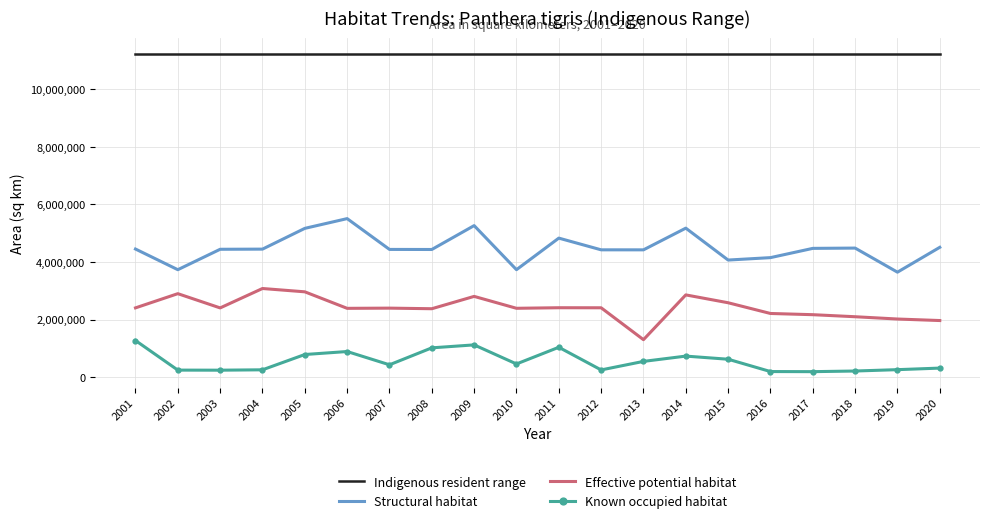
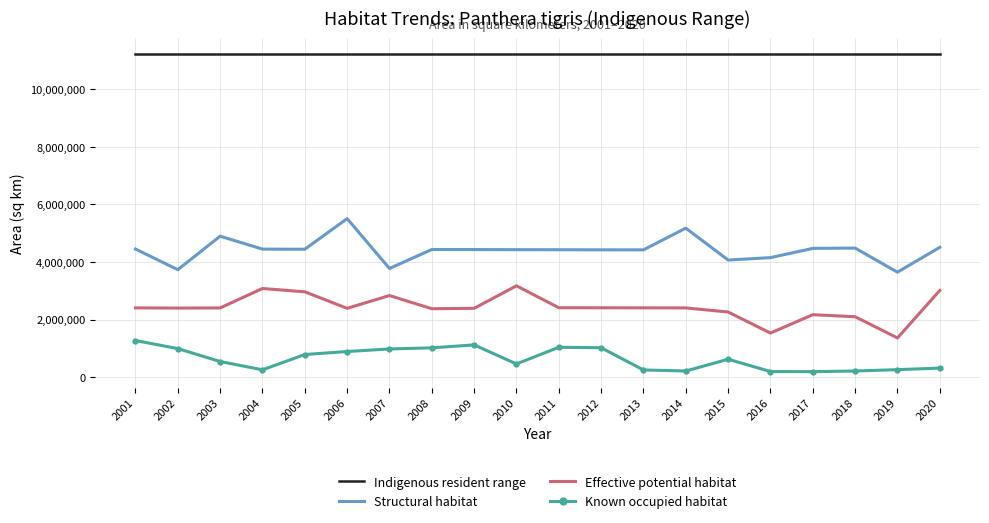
  {
    "Indigenous resident range": {
      "2001": "11,200,000",
      "2002": "11,200,000",
      "2003": "11,200,000",
      "2004": "11,200,000",
      "2005": "11,200,000",
      "2006": "11,200,000",
      "2007": "11,200,000",
      "2014": "11,200,000",
      "2015": "11,200,000",
      "2016": "11,200,000",
      "2017": "11,200,000",
      "2018": "11,200,000",
      "2019": "11,200,000",
      "2020": "11,200,000"
    },
    "Structural habitat": {
      "2001": "4,400,000",
      "2002": "3,700,000",
-     "2003": "4,400,000",
+     "2003": "4,900,000",
      "2004": "4,400,000",
-     "2005": "5,200,000",
+     "2005": "4,400,000",
      "2006": "5,500,000",
-     "2007": "4,400,000",
+     "2007": "3,800,000",
      "2008": "4,400,000",
-     "2009": "5,300,000",
-     "2010": "3,700,000",
-     "2011": "4,800,000",
+     "2009": "4,400,000",
+     "2010": "4,400,000",
+     "2011": "4,400,000",
      "2012": "4,400,000",
      "2013": "4,400,000",
      "2014": "5,200,000",
      "2015": "4,100,000",
      "2016": "4,200,000",
      "2017": "4,500,000",
      "2018": "4,500,000",
      "2019": "3,600,000",
      "2020": "4,500,000"
    },
    "Effective potential habitat": {
      "2001": "2,400,000",
-     "2002": "2,900,000",
+     "2002": "2,400,000",
      "2003": "2,400,000",
      "2004": "3,100,000",
      "2005": "3,000,000",
      "2006": "2,400,000",
-     "2007": "2,400,000",
+     "2007": "2,800,000",
      "2008": "2,400,000",
-     "2009": "2,800,000",
-     "2010": "2,400,000",
+     "2009": "2,400,000",
+     "2010": "3,200,000",
      "2011": "2,400,000",
      "2012": "2,400,000",
-     "2013": "1,300,000",
-     "2014": "2,900,000",
-     "2015": "2,600,000",
-     "2016": "2,200,000",
+     "2013": "2,400,000",
+     "2014": "2,400,000",
+     "2015": "2,300,000",
+     "2016": "1,500,000",
      "2017": "2,200,000",
      "2018": "2,100,000",
-     "2019": "2,000,000",
-     "2020": "2,000,000"
+     "2019": "1,400,000",
+     "2020": "3,000,000"
    },
    "Known occupied habitat": {
      "2001": "1,300,000",
-     "2002": "200,000",
-     "2003": "200,000",
+     "2002": "1,000,000",
+     "2003": "500,000",
      "2004": "300,000",
      "2005": "800,000",
      "2006": "900,000",
-     "2007": "400,000",
+     "2007": "1,000,000",
      "2008": "1,000,000",
      "2009": "1,100,000",
      "2010": "500,000",
      "2011": "1,000,000",
-     "2012": "200,000",
-     "2013": "500,000",
-     "2014": "700,000",
+     "2012": "1,000,000",
+     "2013": "200,000",
+     "2014": "200,000",
      "2015": "600,000",
      "2016": "200,000",
      "2017": "200,000",
      "2018": "200,000",
      "2019": "300,000",
      "2020": "300,000"
    }
  }
